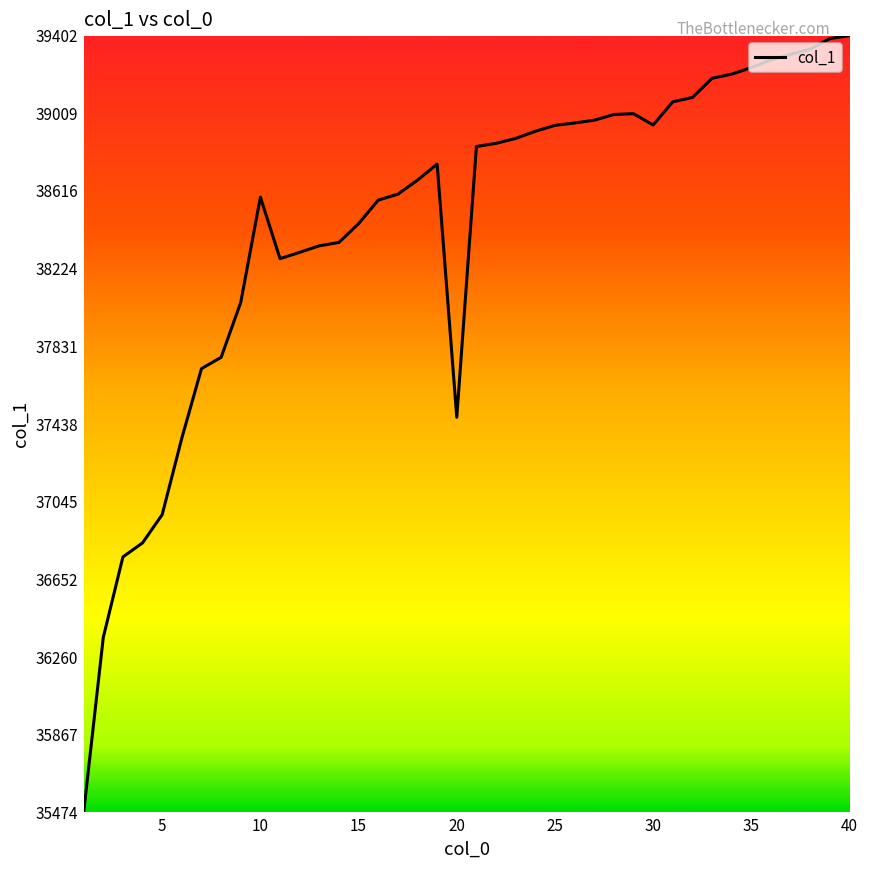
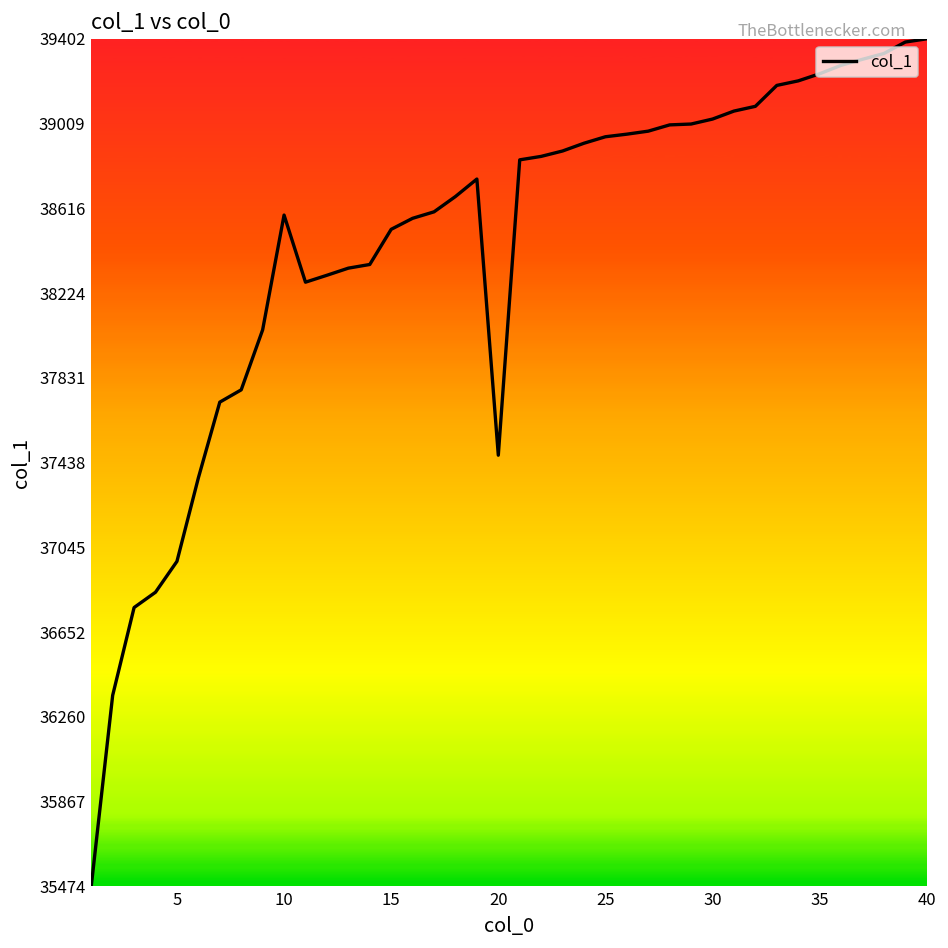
  {
    "5": 36980,
    "10": 38590,
-   "15": 38450,
+   "15": 38520,
    "20": 37470,
    "25": 38950,
-   "30": 38950,
+   "30": 39030,
    "40": 39400
  }
